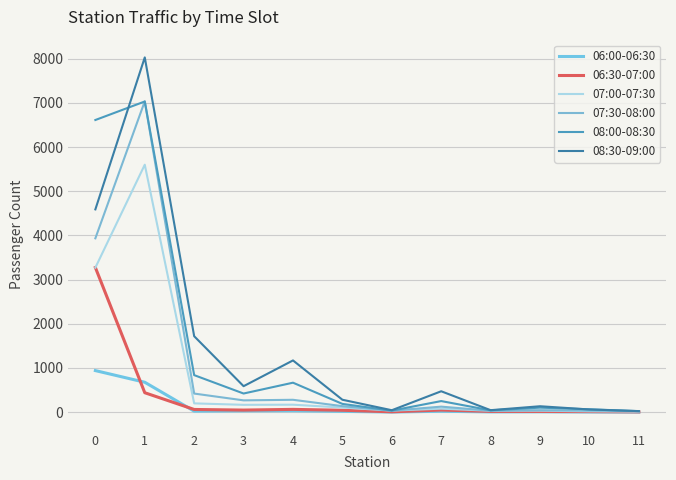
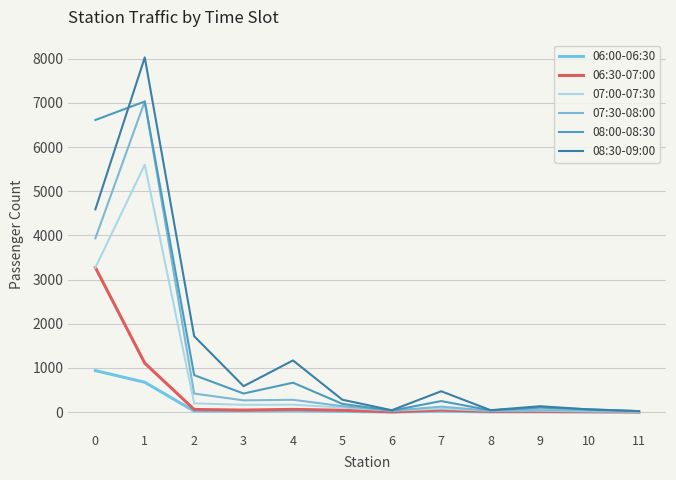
  {
    "06:30-07:00": {
-     "1": 400
+     "1": 1100
    }
  }
